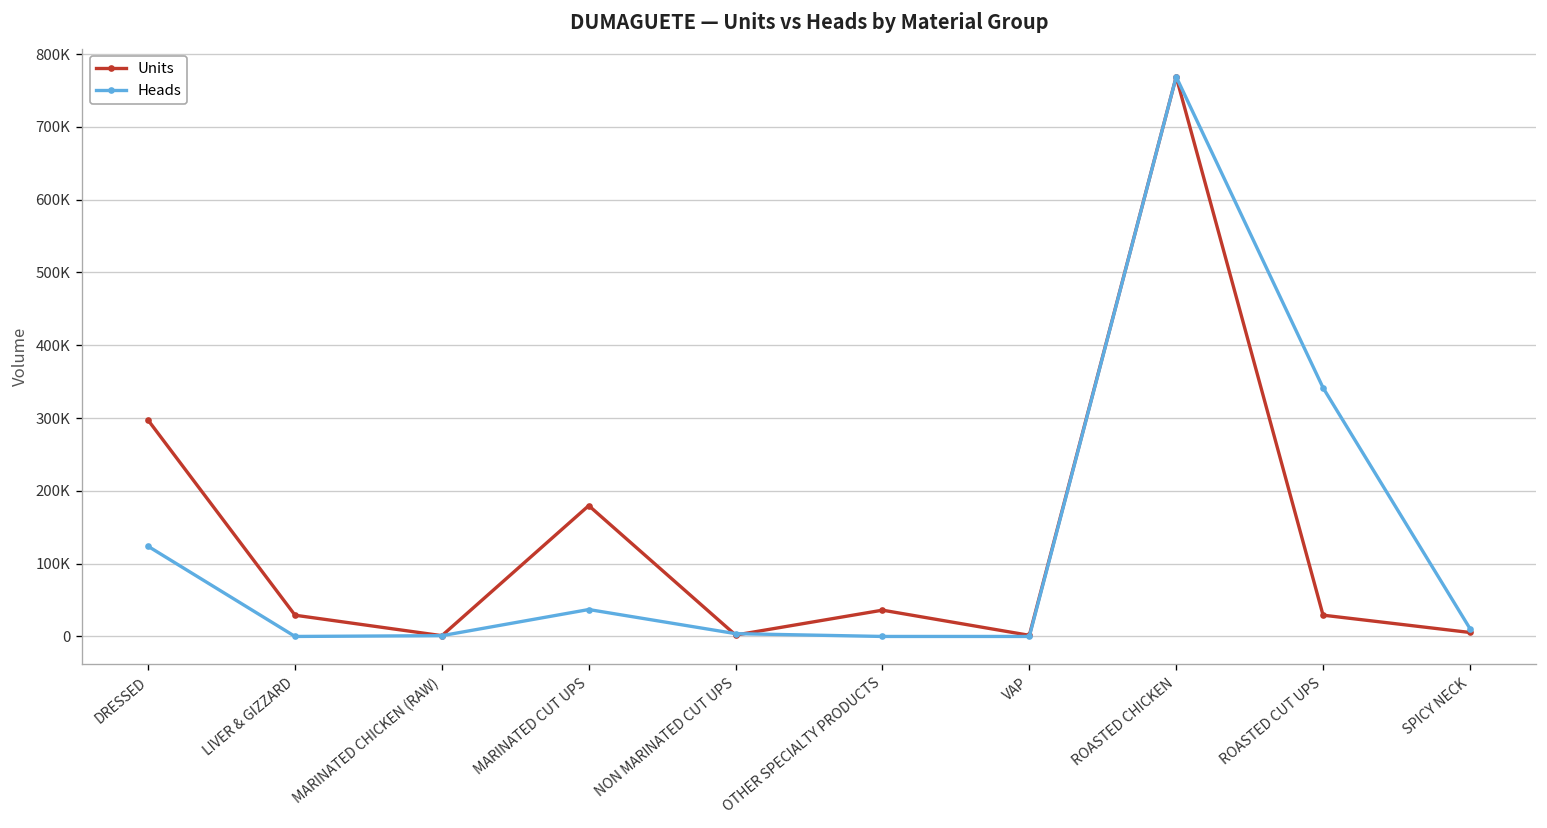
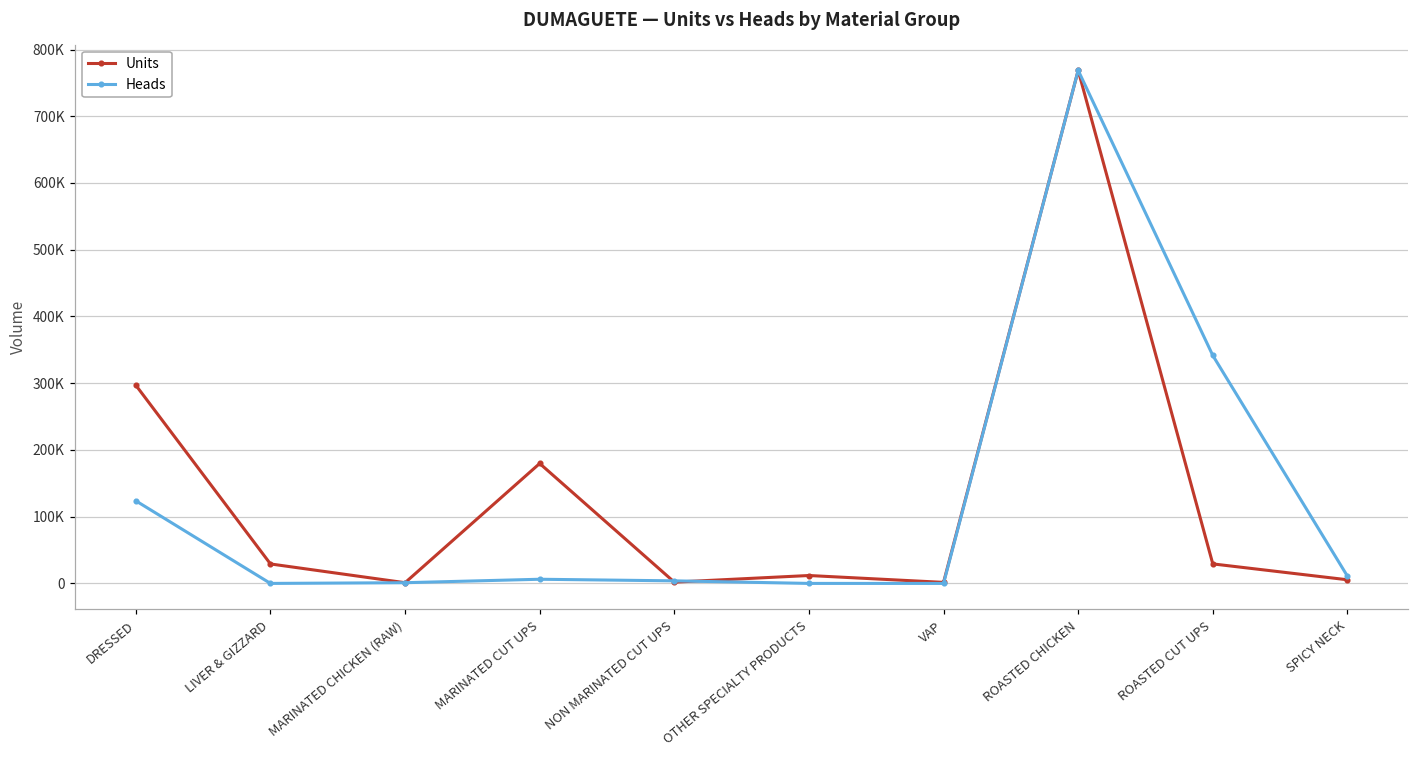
  {
    "Units": {
      "DRESSED": 300000,
      "LIVER & GIZZARD": 30000,
      "MARINATED CUT UPS": 180000,
-     "OTHER SPECIALTY PRODUCTS": 40000,
+     "OTHER SPECIALTY PRODUCTS": 10000,
      "ROASTED CUT UPS": 30000,
      "SPICY NECK": 10000
    },
    "Heads": {
      "DRESSED": 120000,
      "LIVER & GIZZARD": 0,
-     "MARINATED CUT UPS": 40000,
+     "MARINATED CUT UPS": 10000,
      "OTHER SPECIALTY PRODUCTS": 0,
      "ROASTED CUT UPS": 340000,
      "SPICY NECK": 10000
    }
  }
